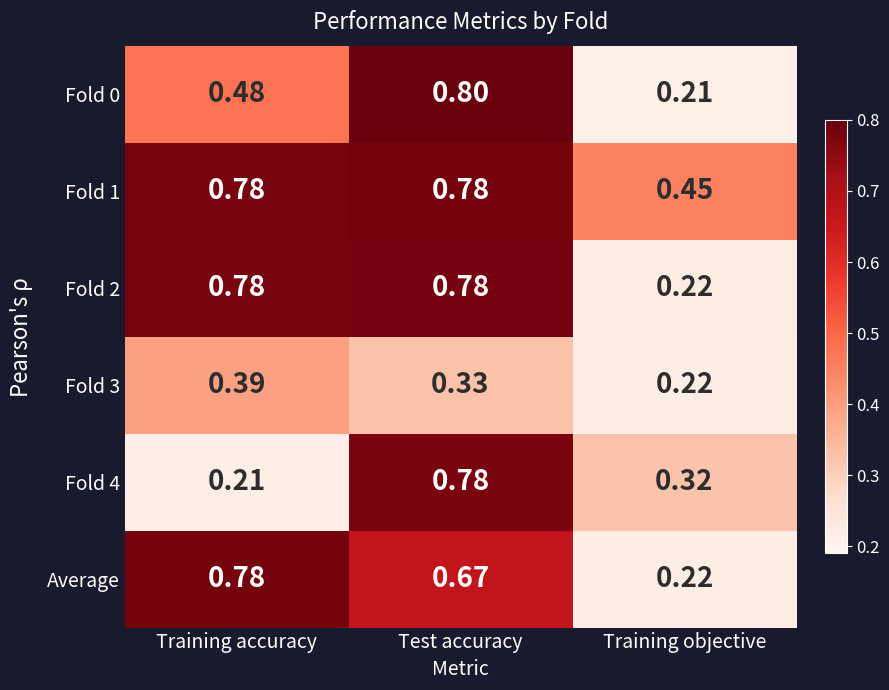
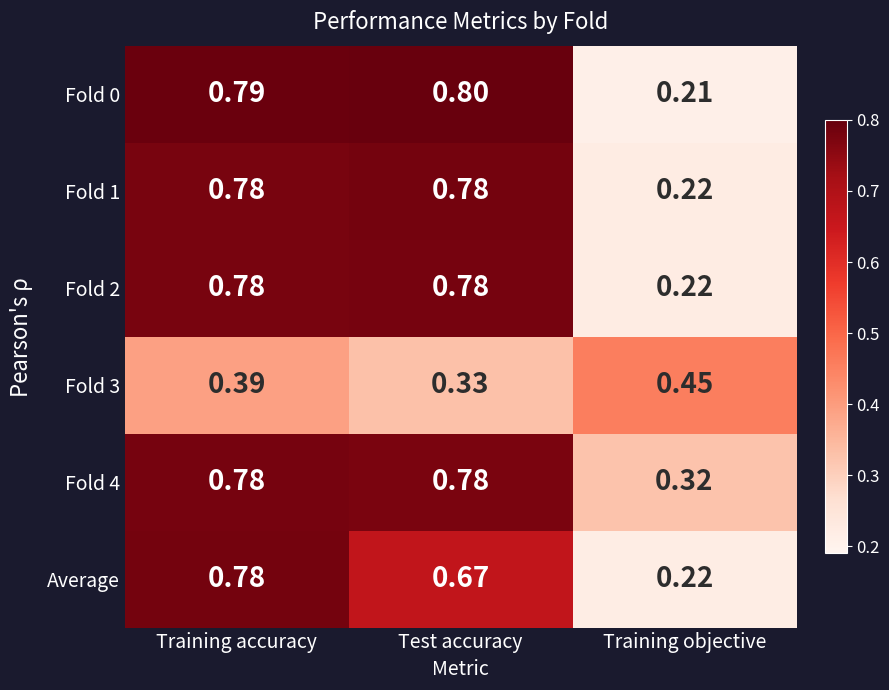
  {
    "Fold 0": {
-     "Training accuracy": 0.48,
+     "Training accuracy": 0.79,
      "Test accuracy": 0.80,
      "Training objective": 0.21
    },
    "Fold 1": {
      "Training accuracy": 0.78,
      "Test accuracy": 0.78,
-     "Training objective": 0.45
+     "Training objective": 0.22
    },
    "Fold 2": {
      "Training accuracy": 0.78,
      "Test accuracy": 0.78,
      "Training objective": 0.22
    },
    "Fold 3": {
      "Training accuracy": 0.39,
      "Test accuracy": 0.33,
-     "Training objective": 0.22
+     "Training objective": 0.45
    },
    "Fold 4": {
-     "Training accuracy": 0.21,
+     "Training accuracy": 0.78,
      "Test accuracy": 0.78,
      "Training objective": 0.32
    },
    "Average": {
      "Training accuracy": 0.78,
      "Test accuracy": 0.67,
      "Training objective": 0.22
    }
  }
